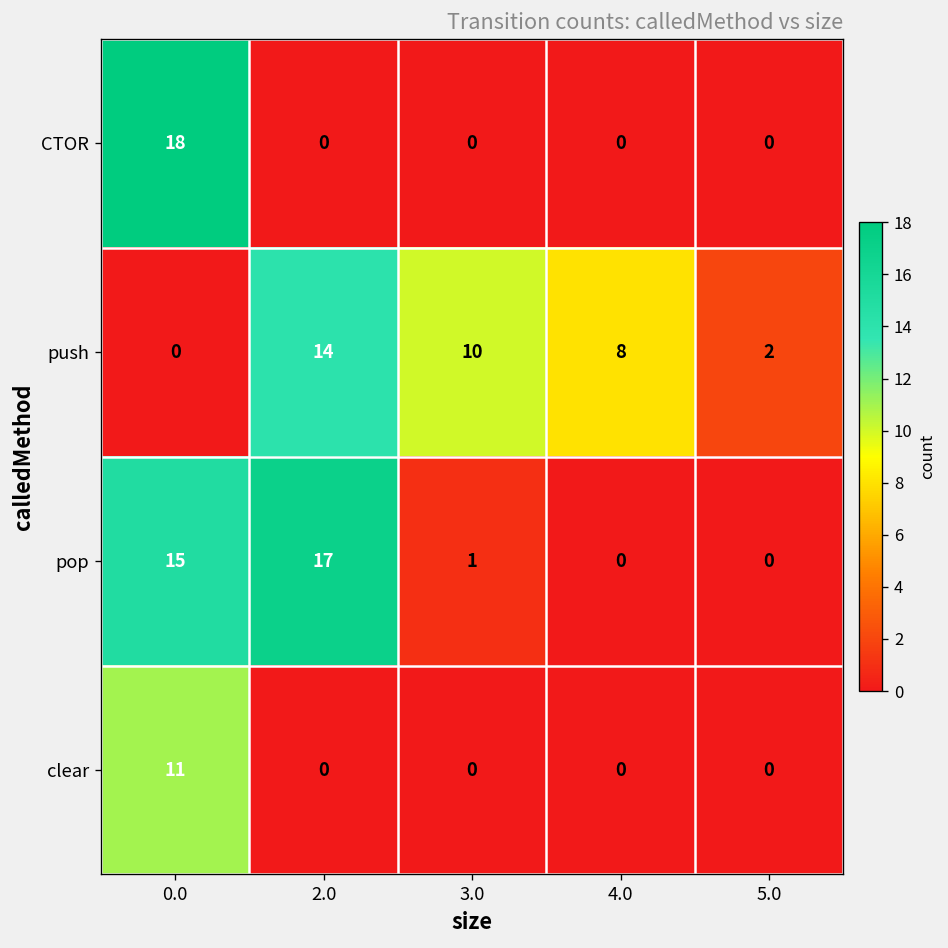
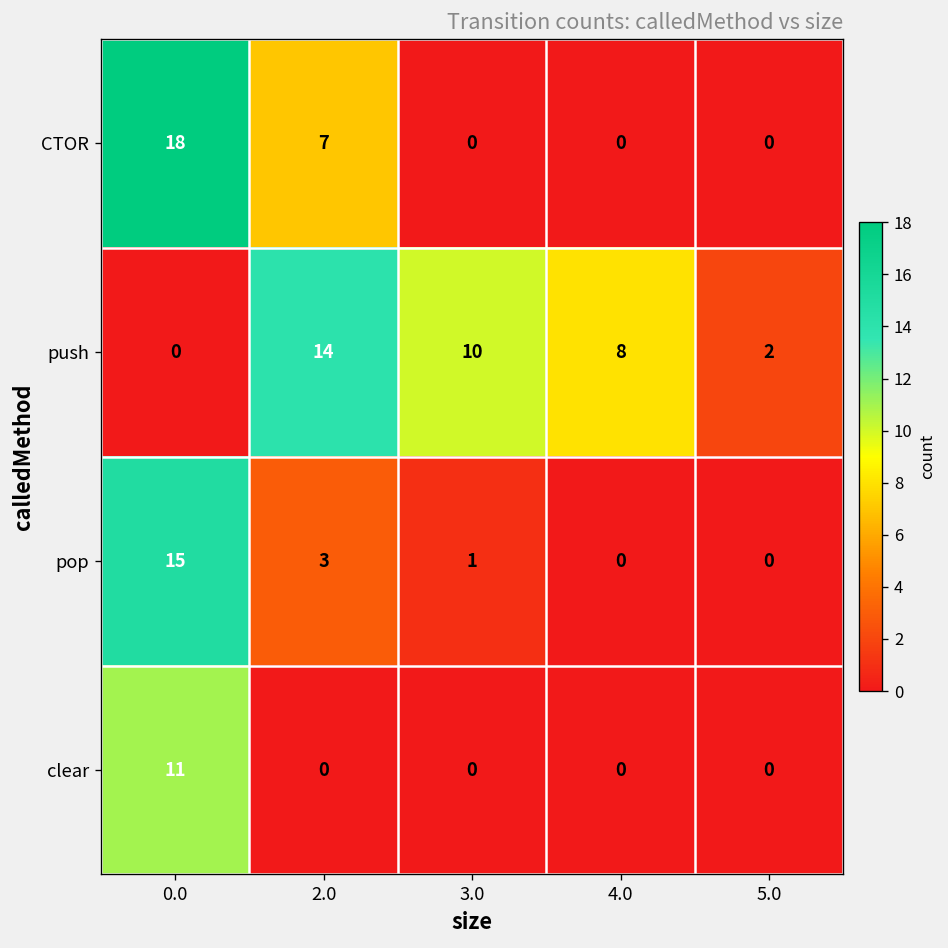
  {
    "CTOR": {
      "0.0": 18,
-     "2.0": 0,
+     "2.0": 7,
      "3.0": 0,
      "4.0": 0,
      "5.0": 0
    },
    "push": {
      "0.0": 0,
      "2.0": 14,
      "3.0": 10,
      "4.0": 8,
      "5.0": 2
    },
    "pop": {
      "0.0": 15,
-     "2.0": 17,
+     "2.0": 3,
      "3.0": 1,
      "4.0": 0,
      "5.0": 0
    },
    "clear": {
      "0.0": 11,
      "2.0": 0,
      "3.0": 0,
      "4.0": 0,
      "5.0": 0
    }
  }
